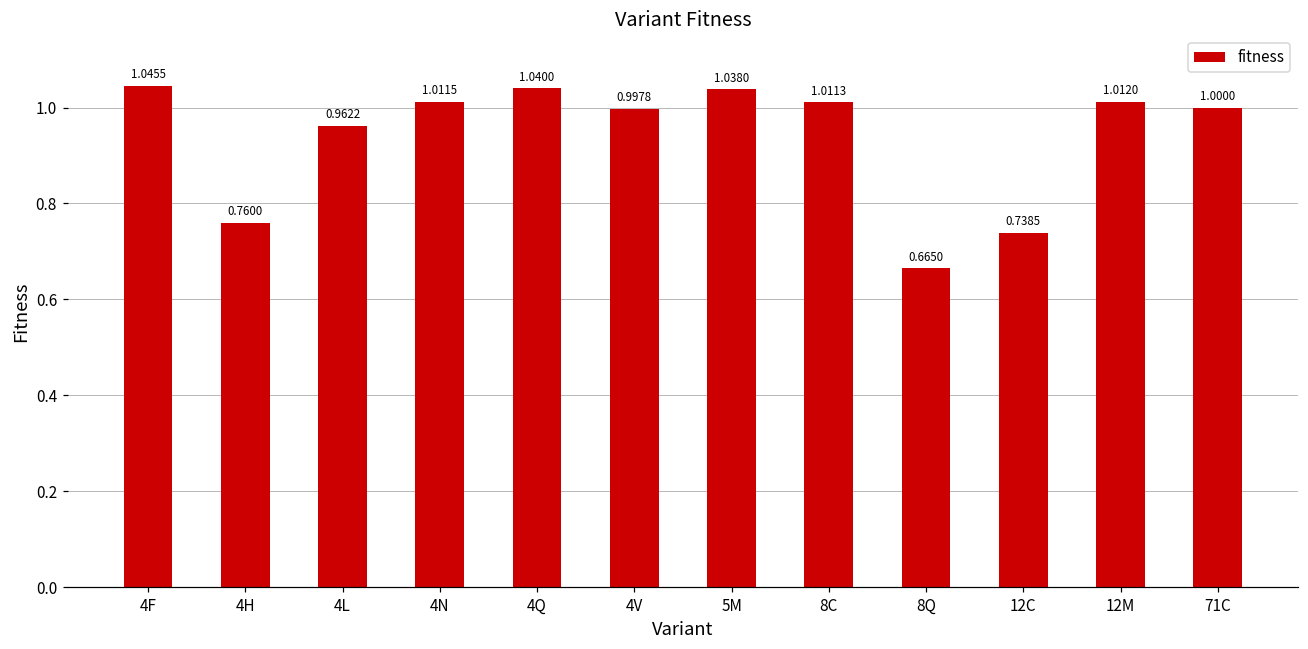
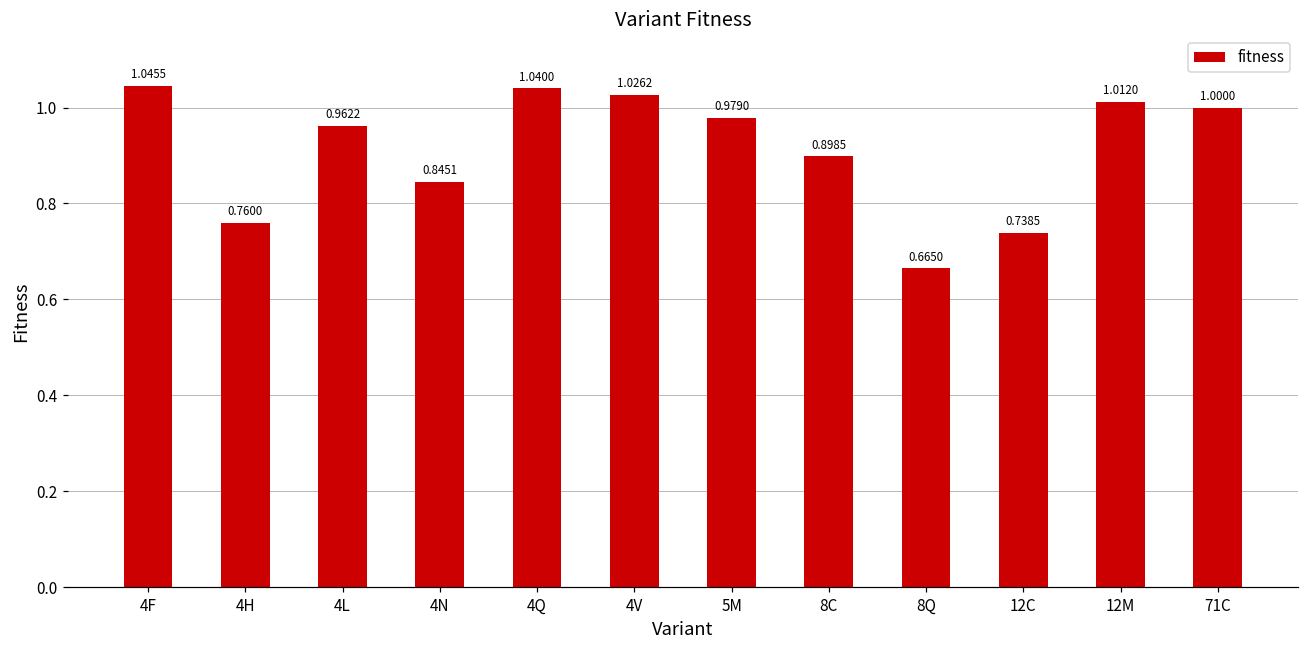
  {
    "4F": 1.0455,
    "4H": 0.7600,
    "4L": 0.9622,
-   "4N": 1.0115,
+   "4N": 0.8451,
    "4Q": 1.0400,
-   "4V": 0.9978,
-   "5M": 1.0380,
-   "8C": 1.0113,
+   "4V": 1.0262,
+   "5M": 0.9790,
+   "8C": 0.8985,
    "8Q": 0.6650,
    "12C": 0.7385,
    "12M": 1.0120,
    "71C": 1.0000
  }
